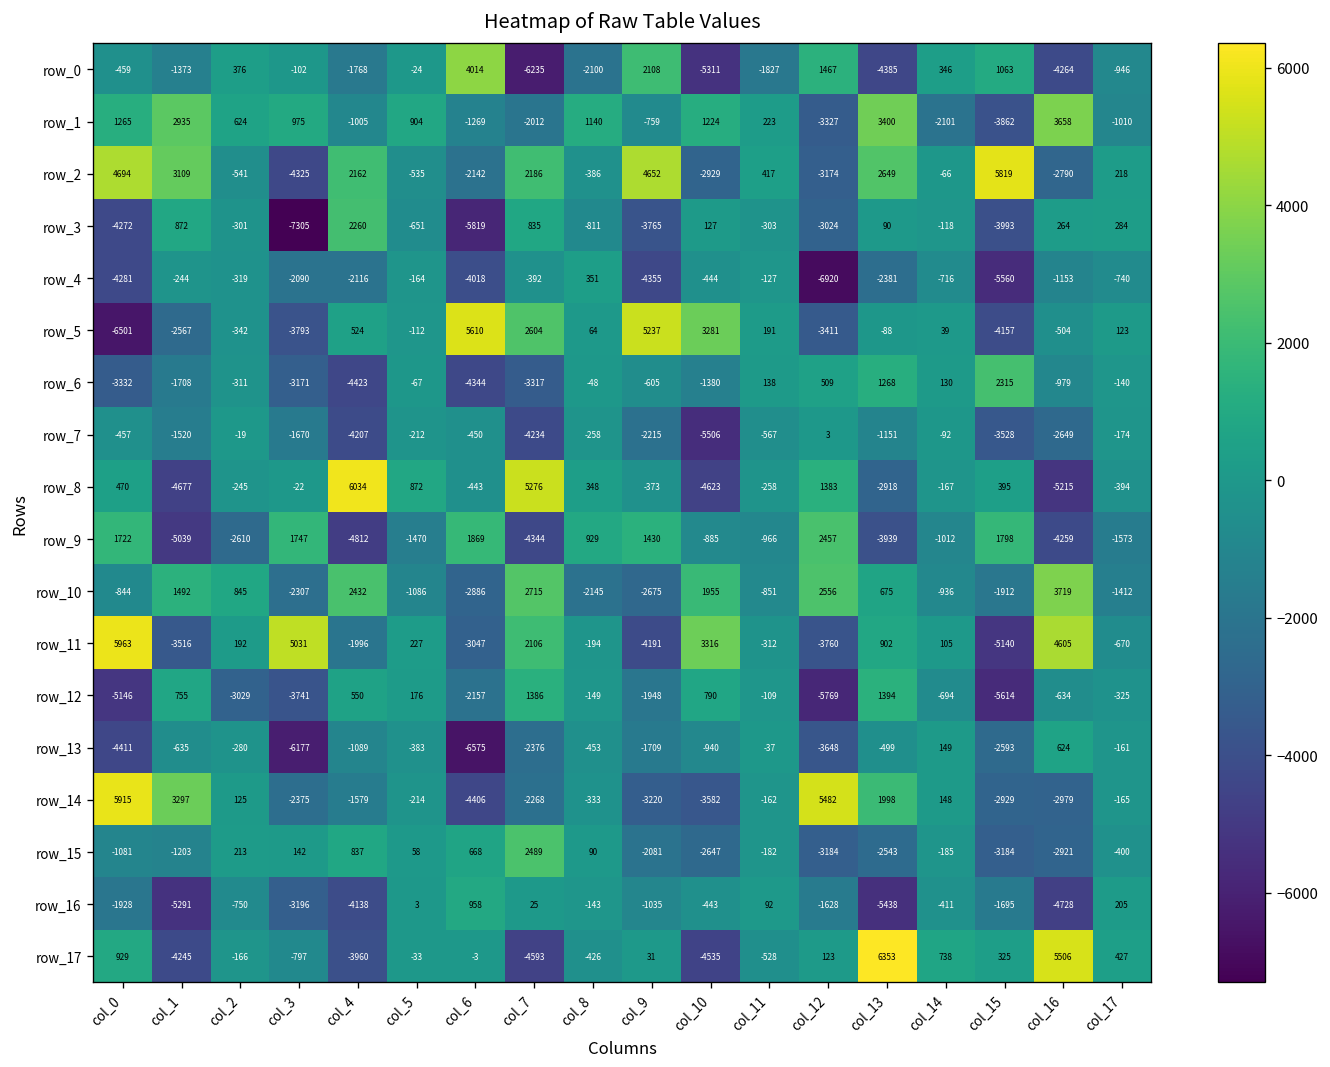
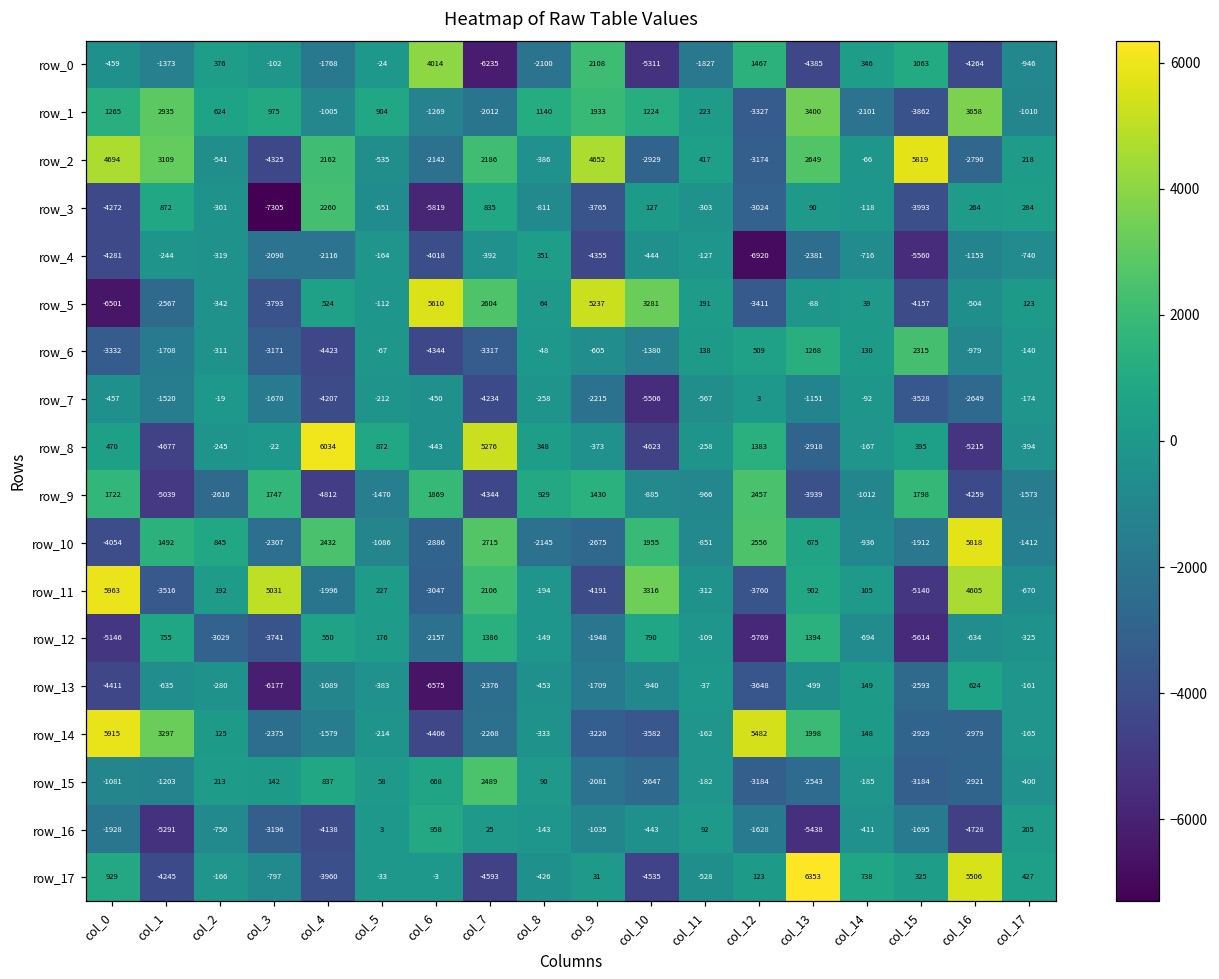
  {
    "row_1": {
      "col_0": 1265,
      "col_1": 2935,
      "col_2": 624,
      "col_3": 975,
      "col_4": -1005,
      "col_5": 904,
      "col_6": -1269,
      "col_7": -2012,
      "col_8": 1140,
-     "col_9": -759,
+     "col_9": 1933,
      "col_10": 1224,
      "col_11": 223,
      "col_12": -3327,
      "col_13": 3400,
      "col_14": -2101,
      "col_15": -3862,
      "col_16": 3658,
      "col_17": -1010
    },
    "row_10": {
-     "col_0": -844,
+     "col_0": -4054,
      "col_1": 1492,
      "col_2": 845,
      "col_3": -2307,
      "col_4": 2432,
      "col_5": -1086,
      "col_6": -2886,
      "col_7": 2715,
      "col_8": -2145,
      "col_9": -2675,
      "col_10": 1955,
      "col_11": -851,
      "col_12": 2556,
      "col_13": 675,
      "col_14": -936,
      "col_15": -1912,
-     "col_16": 3719,
+     "col_16": 5818,
      "col_17": -1412
    }
  }
